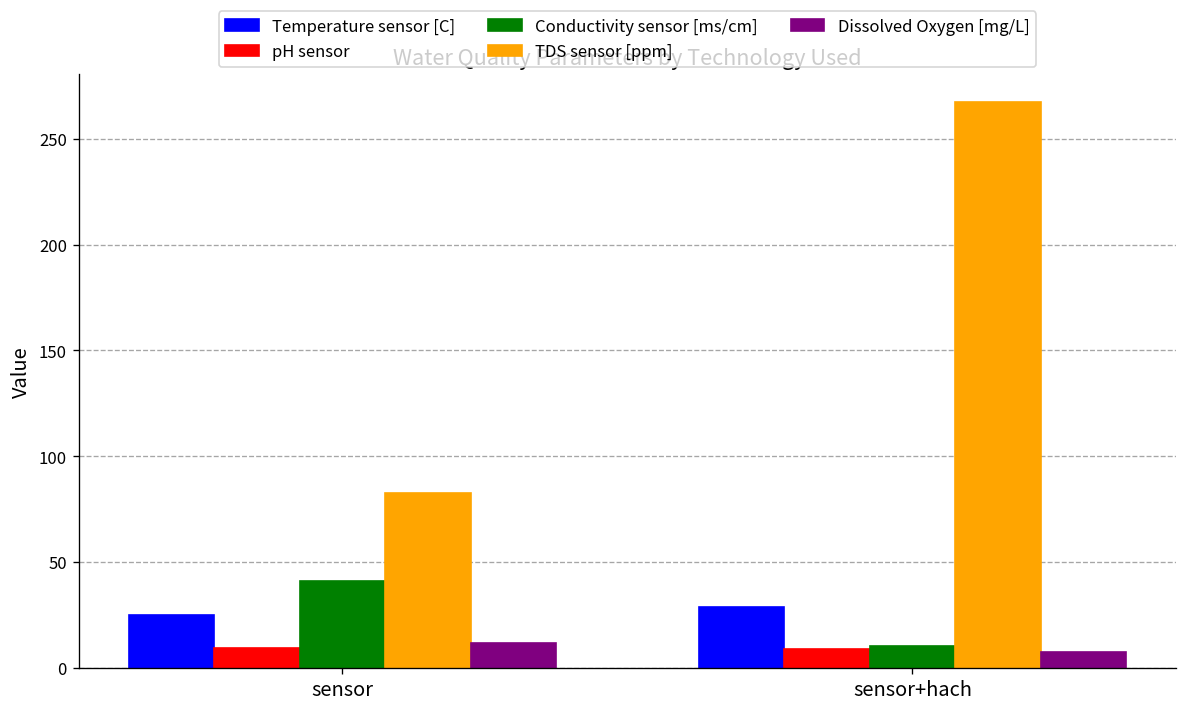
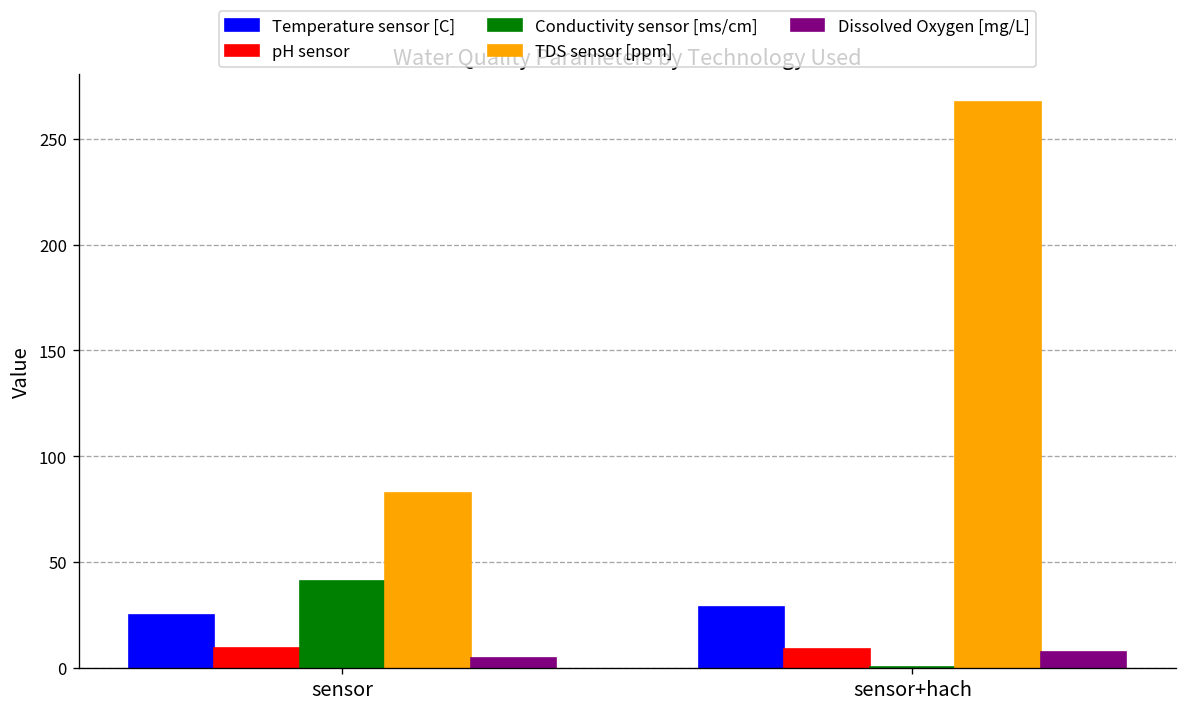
  {
    "Temperature sensor [C]": {
      "sensor": 25,
      "sensor+hach": 29
    },
    "pH sensor": {
      "sensor": 9,
      "sensor+hach": 9
    },
    "Conductivity sensor [ms/cm]": {
      "sensor": 41,
-     "sensor+hach": 10
+     "sensor+hach": 0
    },
    "TDS sensor [ppm]": {
      "sensor": 83,
      "sensor+hach": 267
    },
    "Dissolved Oxygen [mg/L]": {
-     "sensor": 12,
+     "sensor": 5,
      "sensor+hach": 7
    }
  }
